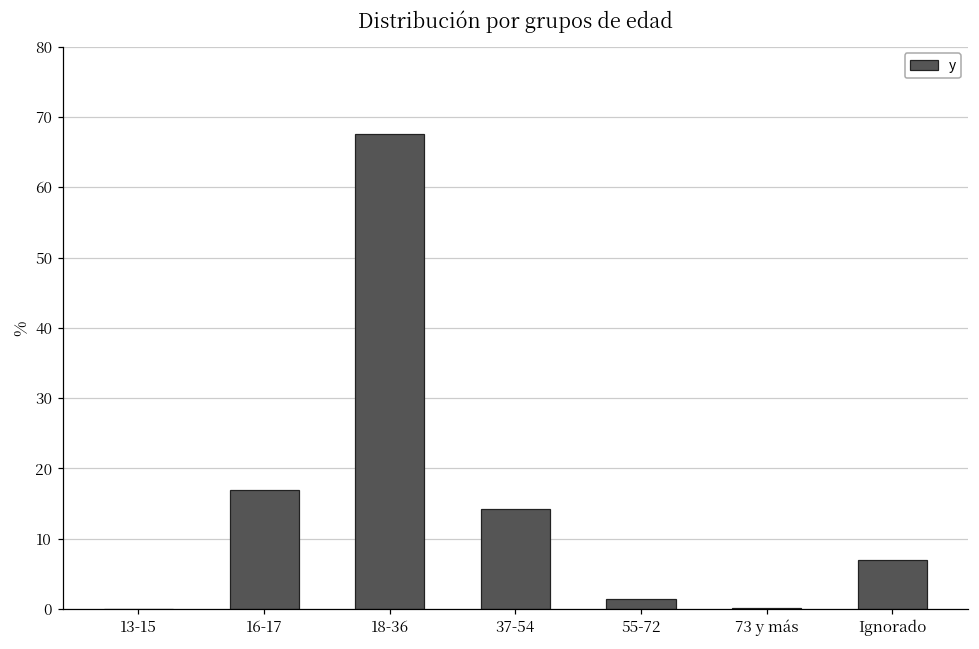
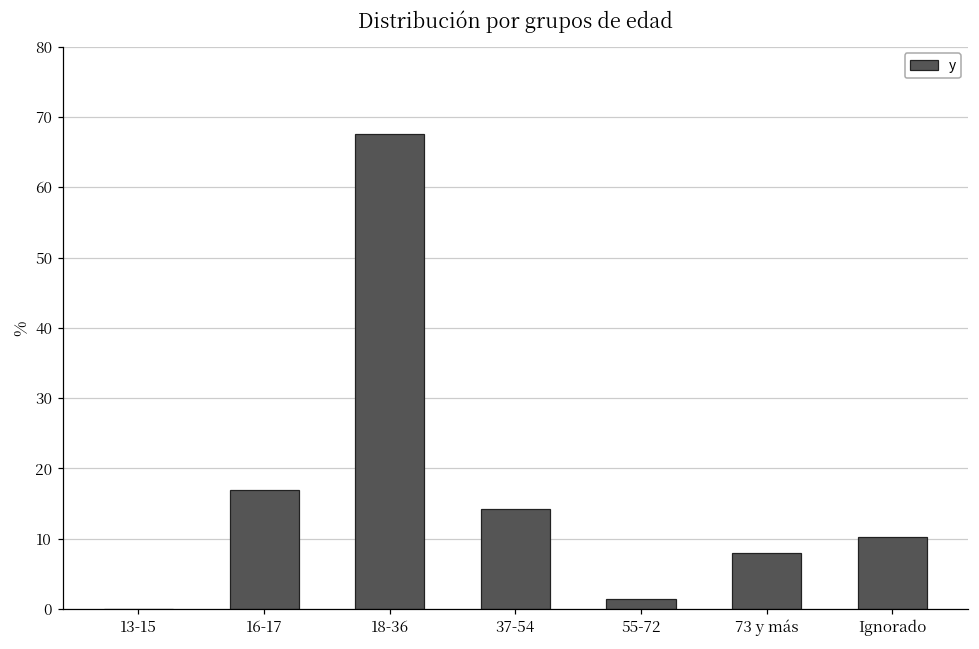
  {
    "13-15": 0,
    "16-17": 17,
    "18-36": 68,
    "37-54": 14,
    "55-72": 2,
-   "73 y más": 0,
-   "Ignorado": 7
+   "73 y más": 8,
+   "Ignorado": 10
  }
